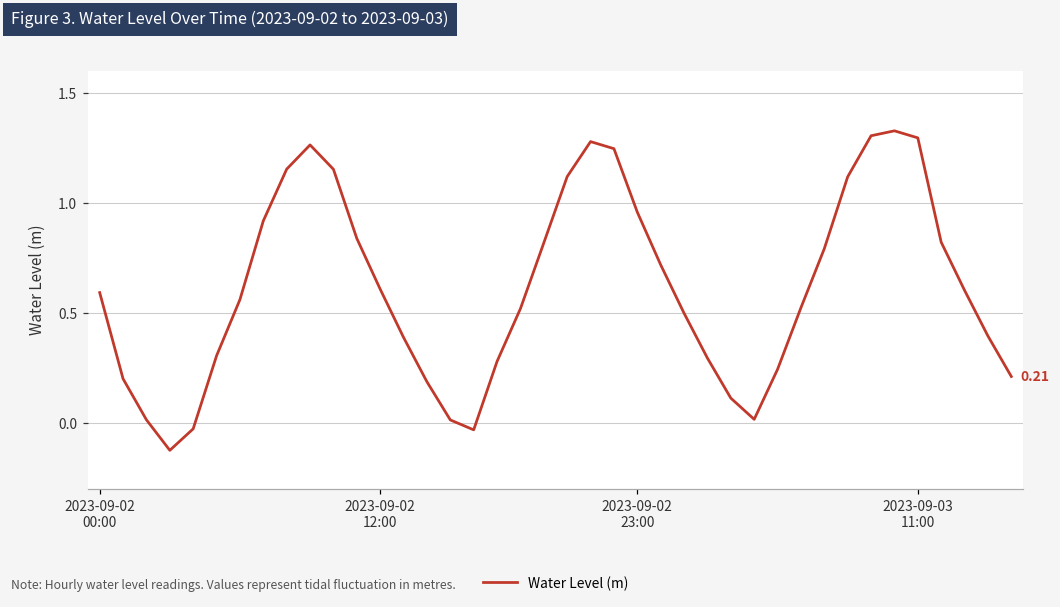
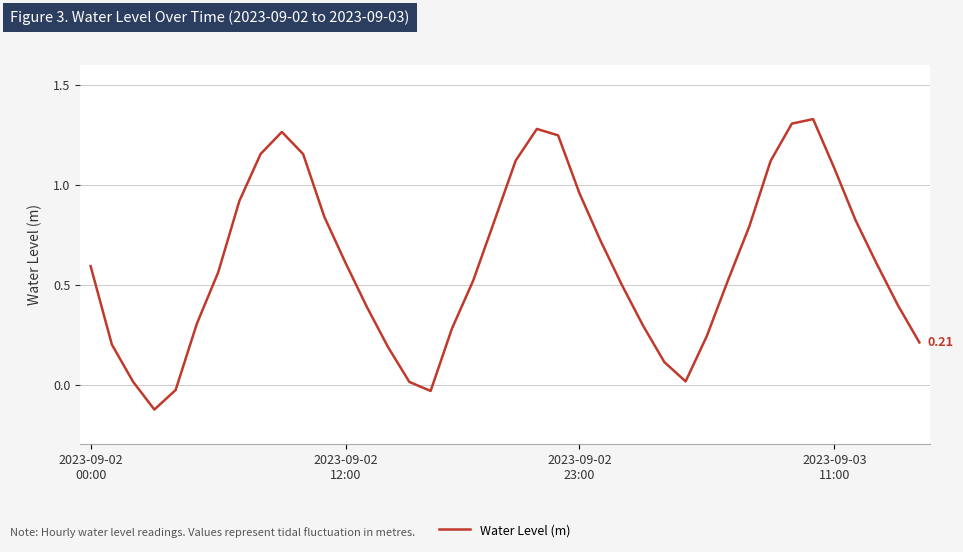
  {
    "2023-09-02 00:00": 0.59,
    "2023-09-02 12:00": 0.61,
    "2023-09-02 23:00": 0.96,
-   "2023-09-03 11:00": 1.30
+   "2023-09-03 11:00": 1.08
  }
